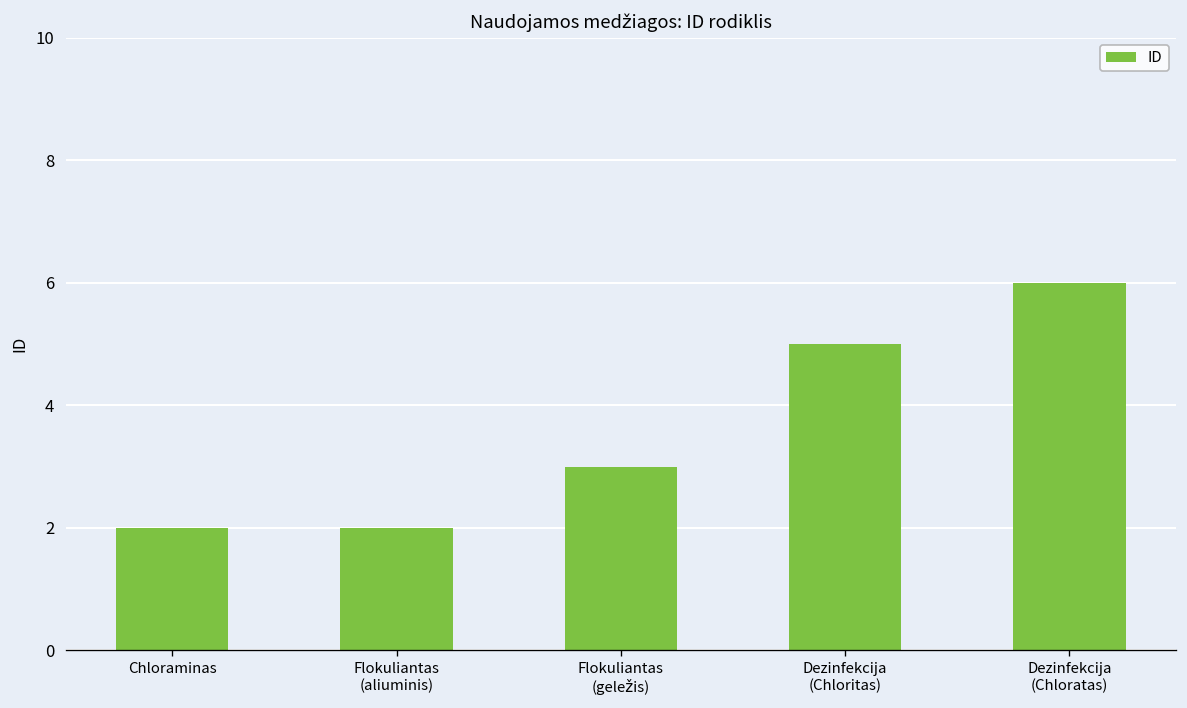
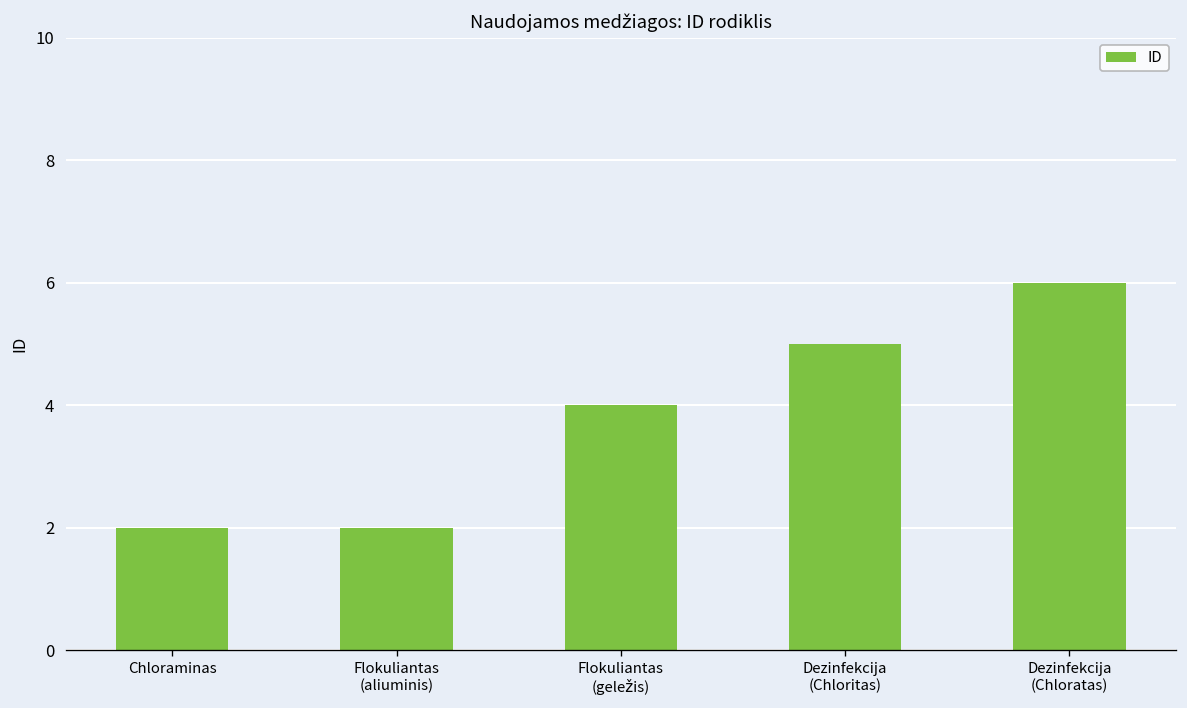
  {
    "Chloraminas": 2,
    "Flokuliantas (aliuminis)": 2,
-   "Flokuliantas (geležis)": 3,
+   "Flokuliantas (geležis)": 4,
    "Dezinfekcija (Chloritas)": 5,
    "Dezinfekcija (Chloratas)": 6
  }
